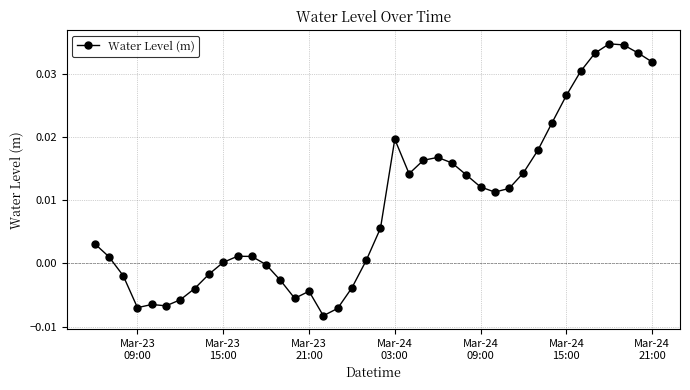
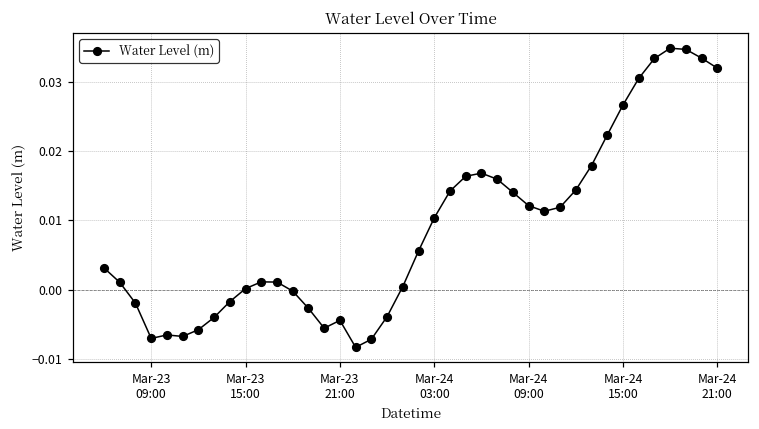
  {
    "Mar-23 09:00": -0.007,
    "Mar-23 15:00": 0.000,
    "Mar-23 21:00": -0.004,
-   "Mar-24 03:00": 0.020,
+   "Mar-24 03:00": 0.010,
    "Mar-24 09:00": 0.012,
    "Mar-24 15:00": 0.027,
    "Mar-24 21:00": 0.032
  }
